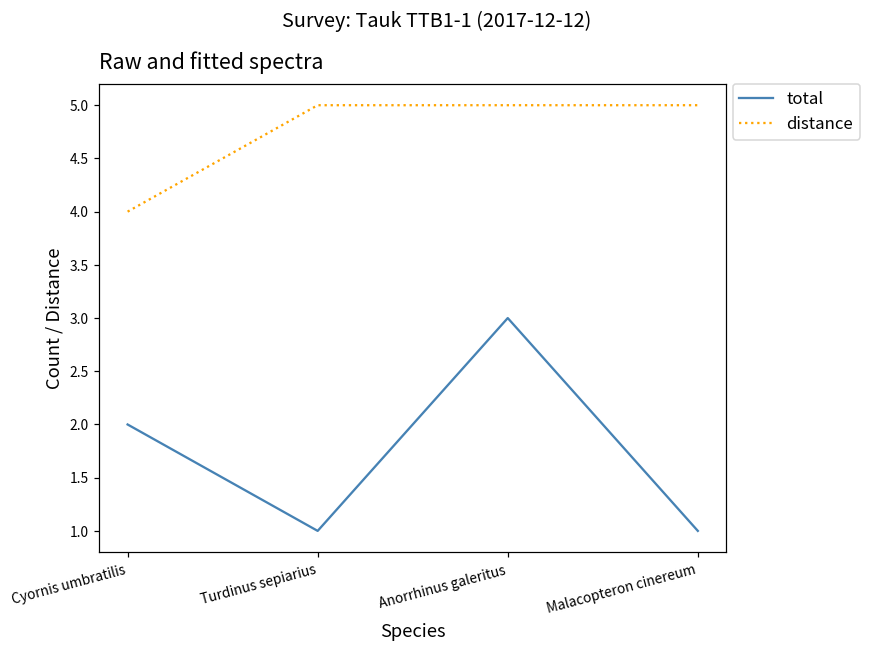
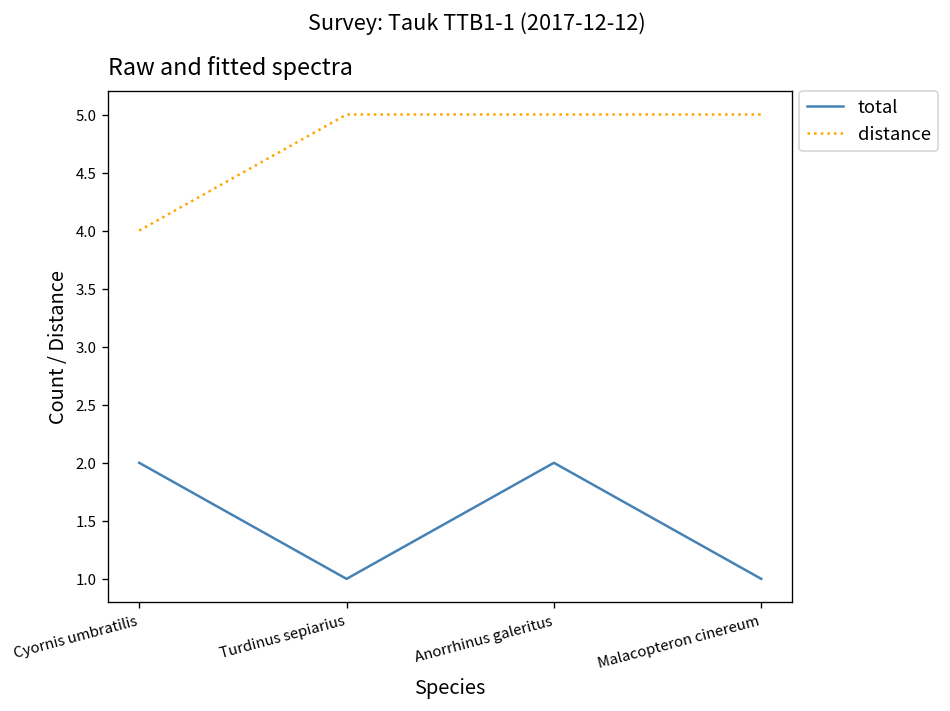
  {
    "total": {
      "Cyornis umbratilis": 2,
      "Turdinus sepiarius": 1,
-     "Anorrhinus galeritus": 3,
+     "Anorrhinus galeritus": 2,
      "Malacopteron cinereum": 1
    },
    "distance": {
      "Cyornis umbratilis": 4,
      "Turdinus sepiarius": 5,
      "Anorrhinus galeritus": 5,
      "Malacopteron cinereum": 5
    }
  }
